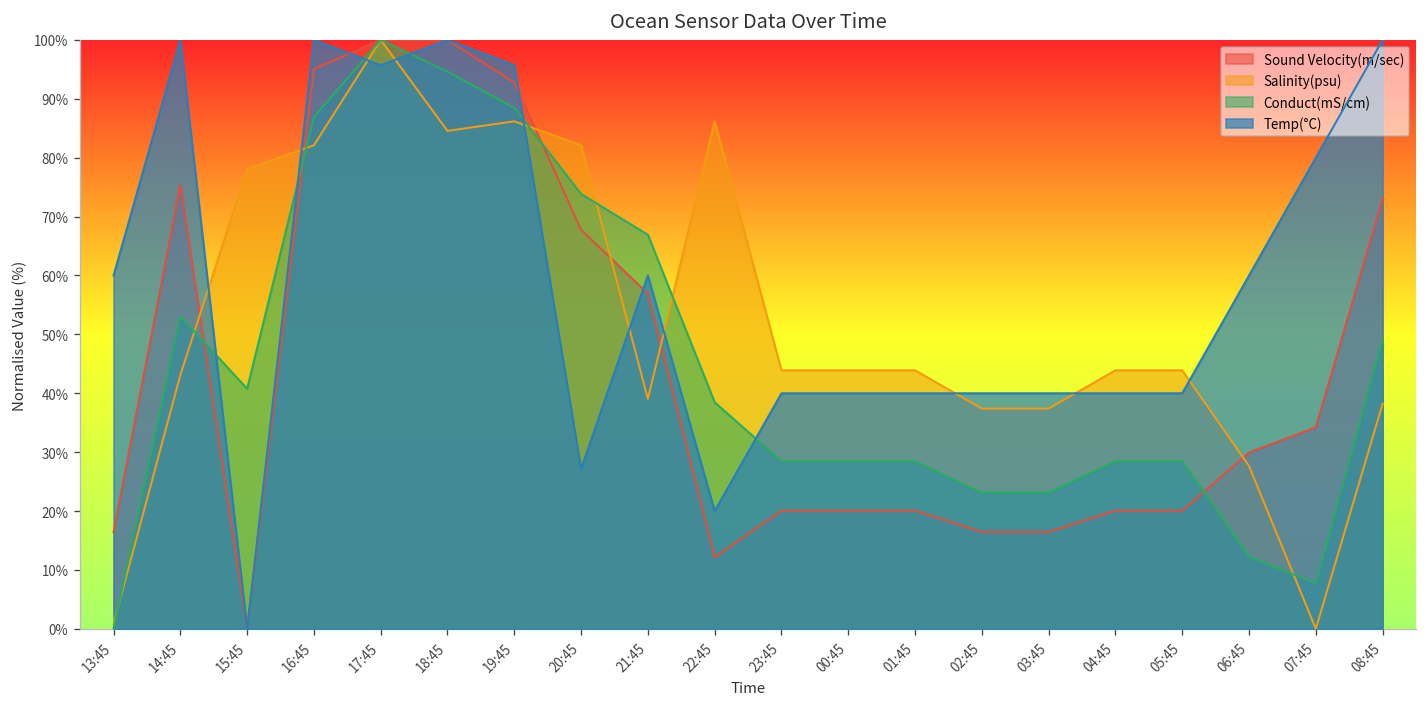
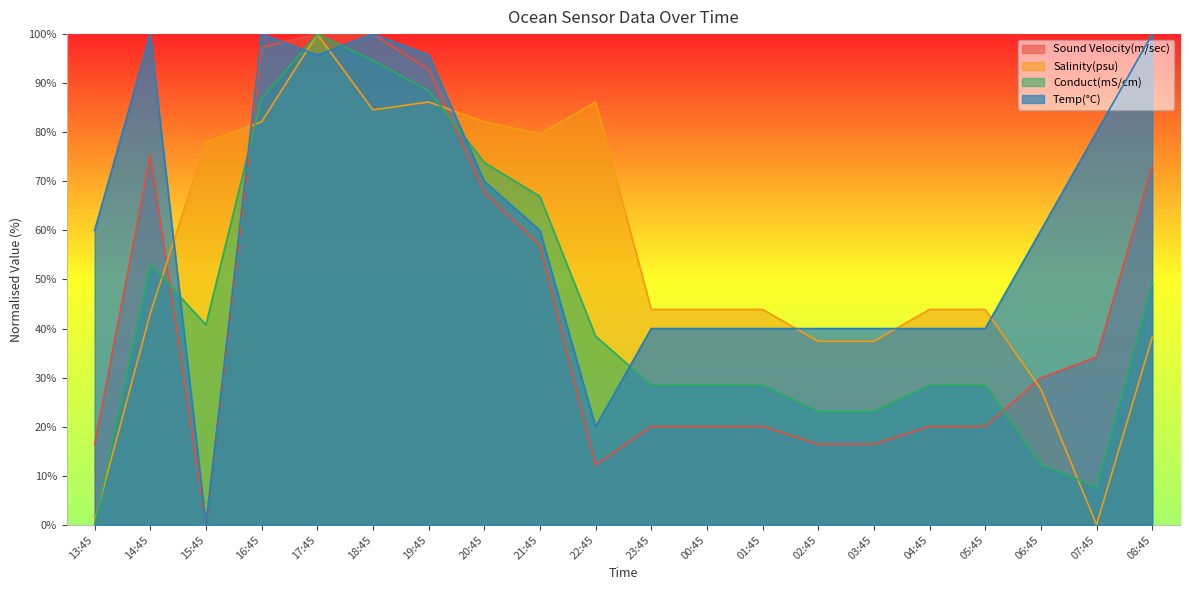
  {
    "Sound Velocity(m/sec)": {
      "13:45": "16%",
      "14:45": "75%",
-     "16:45": "95%",
+     "16:45": "97%",
      "19:45": "93%",
      "20:45": "68%",
      "21:45": "57%",
      "22:45": "12%",
      "23:45": "20%",
      "00:45": "20%",
      "01:45": "20%",
      "02:45": "16%",
      "03:45": "16%",
      "04:45": "20%",
      "05:45": "20%",
      "06:45": "30%",
      "07:45": "34%",
      "08:45": "73%"
    },
    "Salinity(psu)": {
      "13:45": "1%",
      "14:45": "43%",
      "15:45": "78%",
      "16:45": "82%",
      "18:45": "85%",
      "19:45": "86%",
      "20:45": "82%",
-     "21:45": "39%",
+     "21:45": "80%",
      "22:45": "86%",
      "23:45": "44%",
      "00:45": "44%",
      "01:45": "44%",
      "02:45": "37%",
      "03:45": "37%",
      "04:45": "44%",
      "05:45": "44%",
      "06:45": "28%",
      "07:45": "0%",
      "08:45": "38%"
    },
    "Conduct(mS/cm)": {
      "13:45": "0%",
      "14:45": "53%",
      "15:45": "41%",
      "16:45": "87%",
      "18:45": "95%",
      "19:45": "88%",
      "20:45": "74%",
      "21:45": "67%",
      "22:45": "38%",
      "23:45": "28%",
      "00:45": "28%",
      "01:45": "28%",
      "02:45": "23%",
      "03:45": "23%",
      "04:45": "28%",
      "05:45": "28%",
      "06:45": "12%",
      "07:45": "8%",
      "08:45": "49%"
    },
    "Temp(°C)": {
      "13:45": "60%",
      "14:45": "100%",
      "16:45": "100%",
      "17:45": "96%",
      "19:45": "96%",
-     "20:45": "27%",
+     "20:45": "70%",
      "21:45": "60%",
      "22:45": "20%",
      "23:45": "40%",
      "00:45": "40%",
      "01:45": "40%",
      "02:45": "40%",
      "03:45": "40%",
      "04:45": "40%",
      "05:45": "40%",
      "06:45": "60%",
      "07:45": "80%",
      "08:45": "100%"
    }
  }
